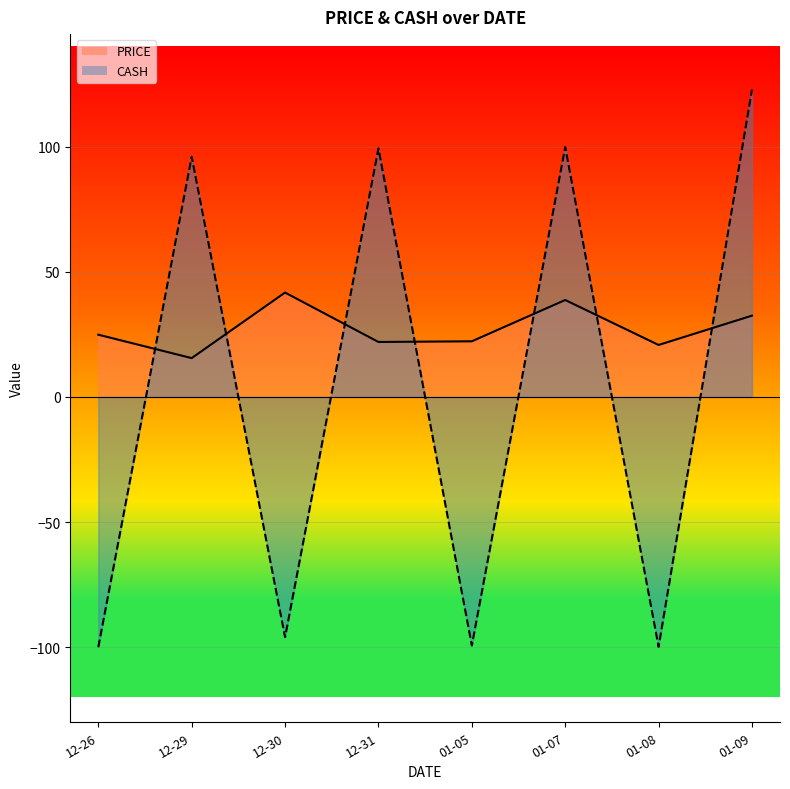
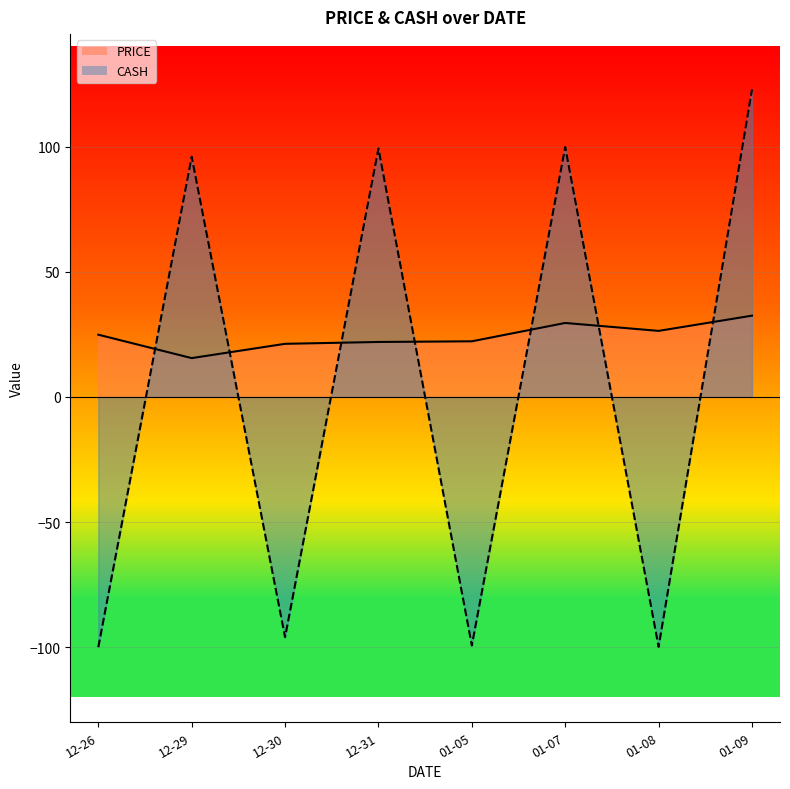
  {
    "PRICE": {
      "12-26": 25,
      "12-29": 16,
-     "12-30": 42,
+     "12-30": 21,
      "12-31": 22,
      "01-05": 22,
-     "01-07": 39,
-     "01-08": 21,
+     "01-07": 30,
+     "01-08": 26,
      "01-09": 32
    }
  }
